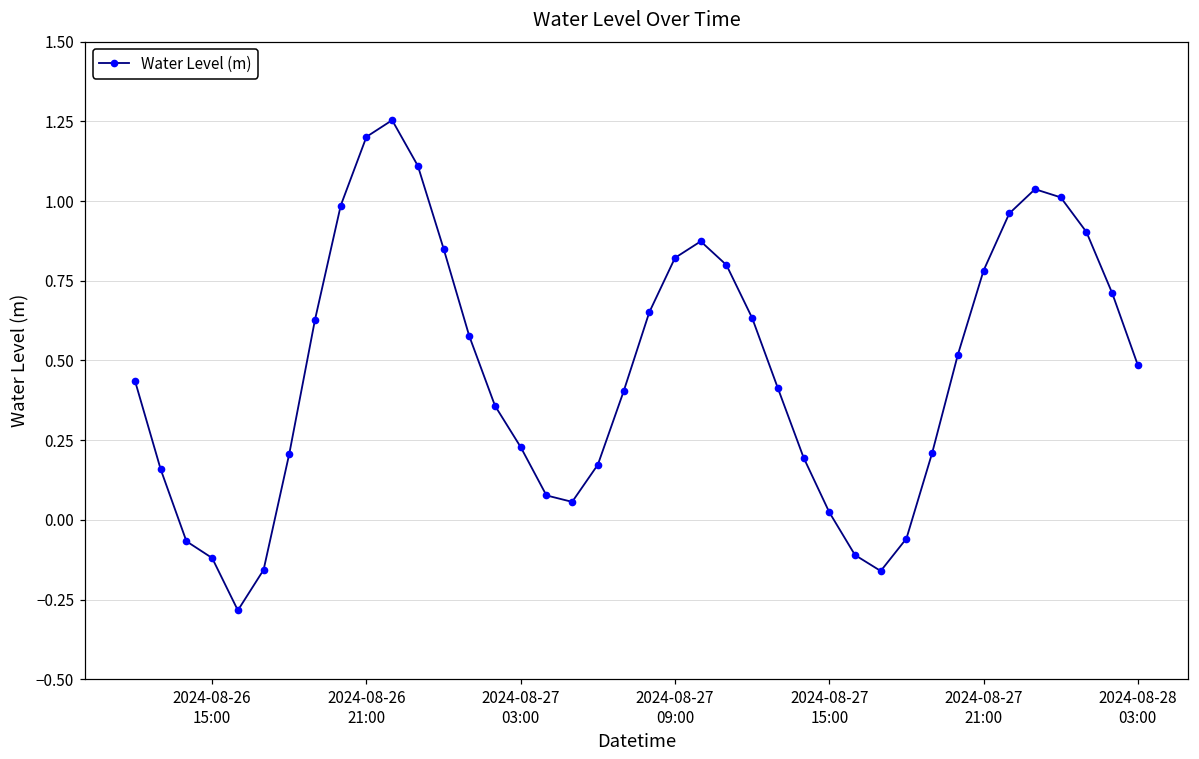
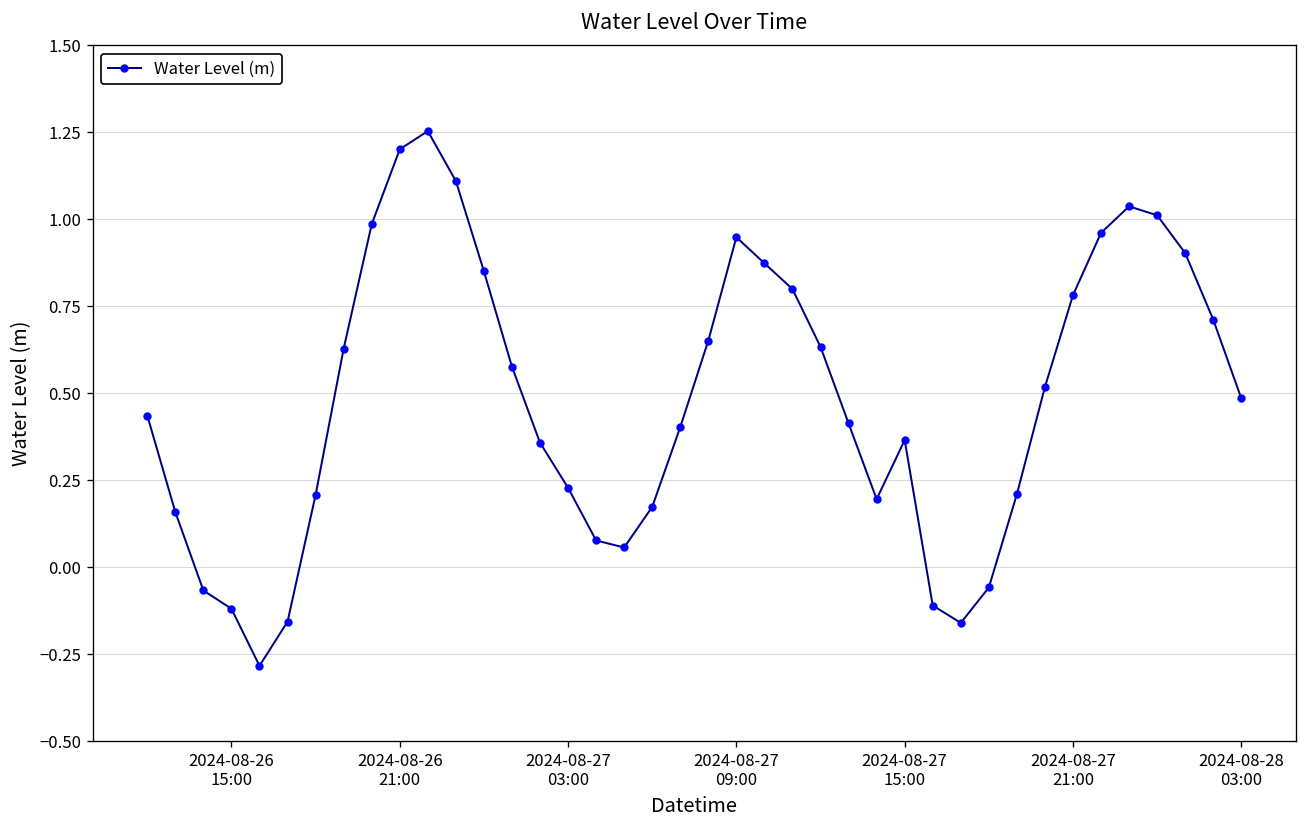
  {
    "2024-08-26 15:00": -0.12,
    "2024-08-26 21:00": 1.20,
    "2024-08-27 03:00": 0.23,
-   "2024-08-27 09:00": 0.82,
-   "2024-08-27 15:00": 0.02,
+   "2024-08-27 09:00": 0.95,
+   "2024-08-27 15:00": 0.37,
    "2024-08-27 21:00": 0.78,
    "2024-08-28 03:00": 0.49
  }
